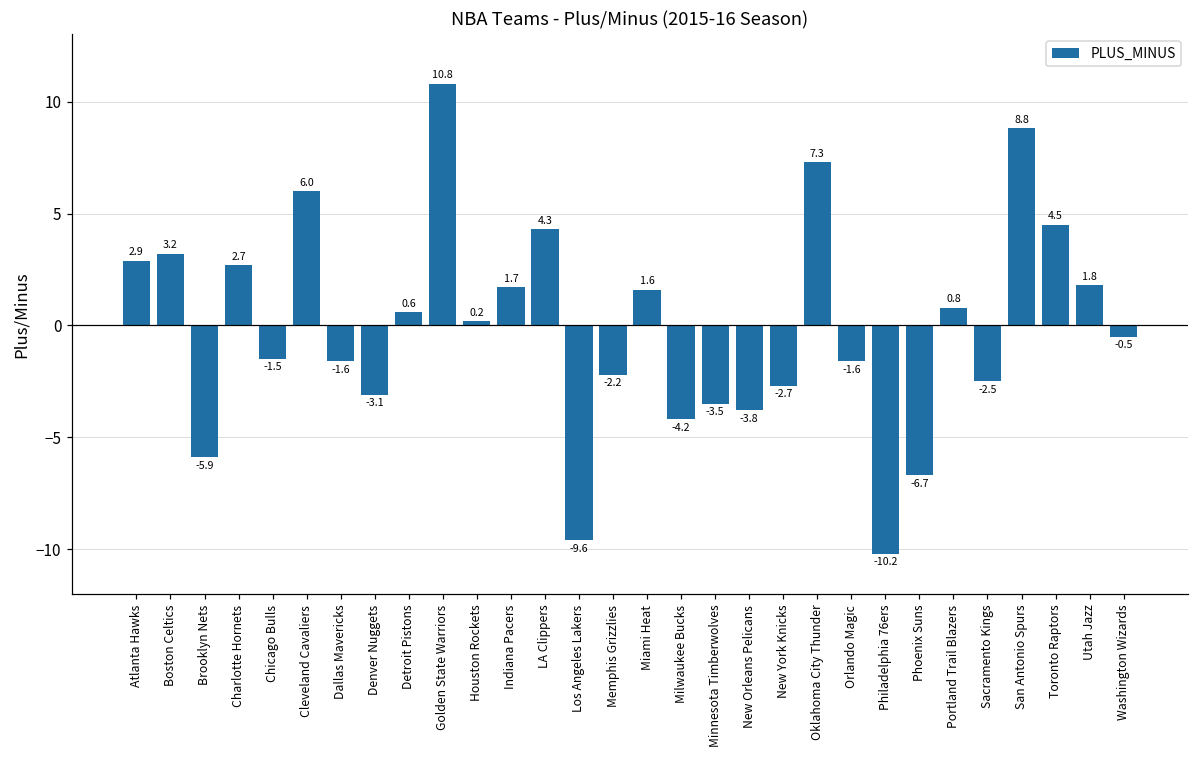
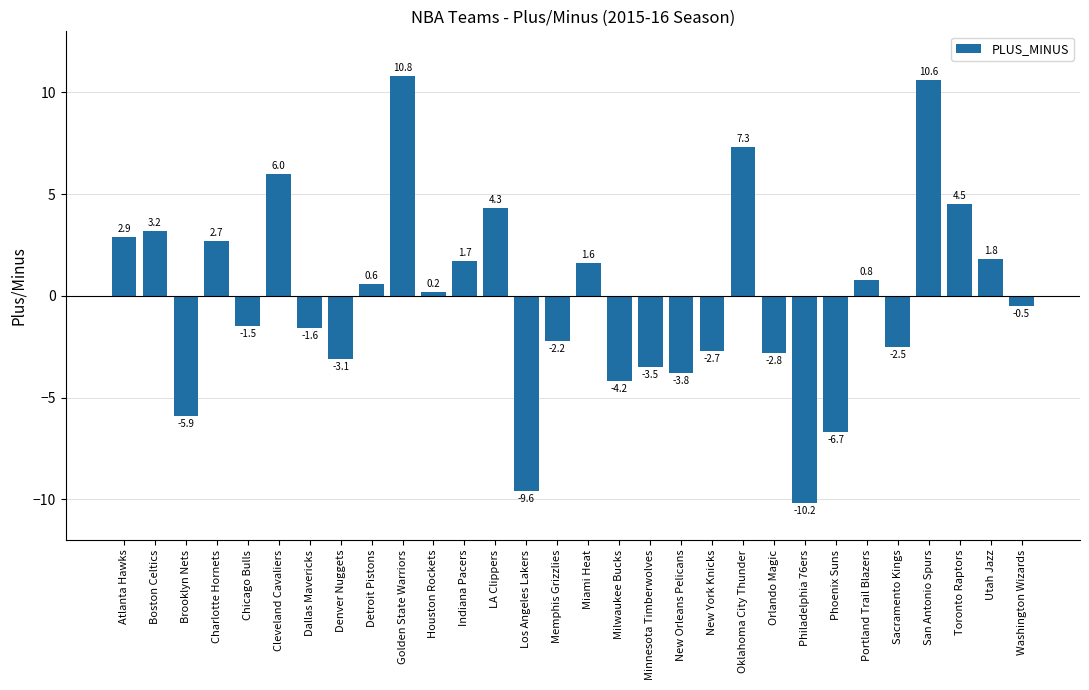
  {
    "Atlanta Hawks": 2.9,
    "Boston Celtics": 3.2,
    "Brooklyn Nets": -5.9,
    "Charlotte Hornets": 2.7,
    "Chicago Bulls": -1.5,
    "Cleveland Cavaliers": 6.0,
    "Dallas Mavericks": -1.6,
    "Denver Nuggets": -3.1,
    "Detroit Pistons": 0.6,
    "Golden State Warriors": 10.8,
    "Houston Rockets": 0.2,
    "Indiana Pacers": 1.7,
    "LA Clippers": 4.3,
    "Los Angeles Lakers": -9.6,
    "Memphis Grizzlies": -2.2,
    "Miami Heat": 1.6,
    "Milwaukee Bucks": -4.2,
    "Minnesota Timberwolves": -3.5,
    "New Orleans Pelicans": -3.8,
    "New York Knicks": -2.7,
    "Oklahoma City Thunder": 7.3,
-   "Orlando Magic": -1.6,
+   "Orlando Magic": -2.8,
    "Philadelphia 76ers": -10.2,
    "Phoenix Suns": -6.7,
    "Portland Trail Blazers": 0.8,
    "Sacramento Kings": -2.5,
-   "San Antonio Spurs": 8.8,
+   "San Antonio Spurs": 10.6,
    "Toronto Raptors": 4.5,
    "Utah Jazz": 1.8,
    "Washington Wizards": -0.5
  }
